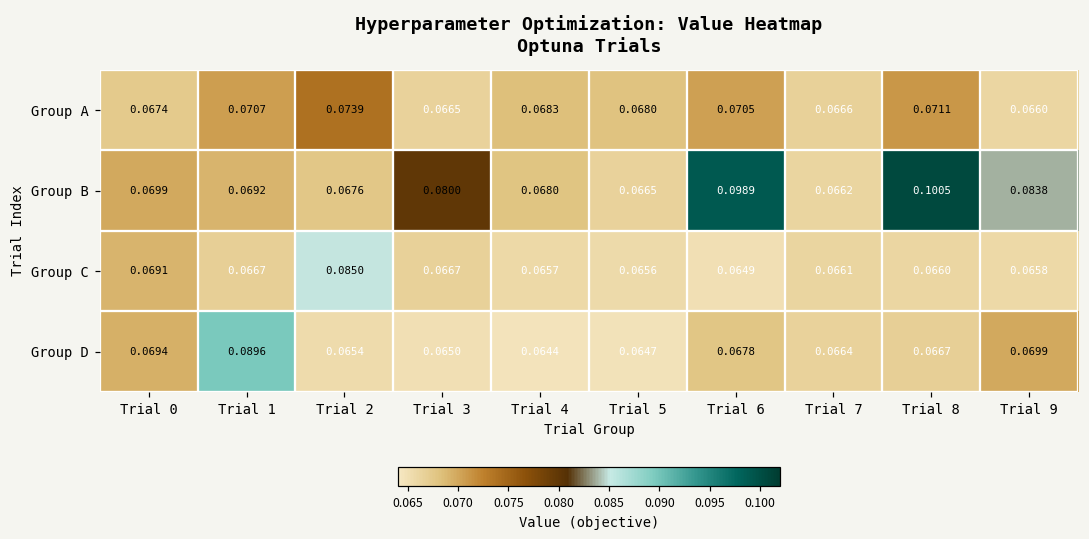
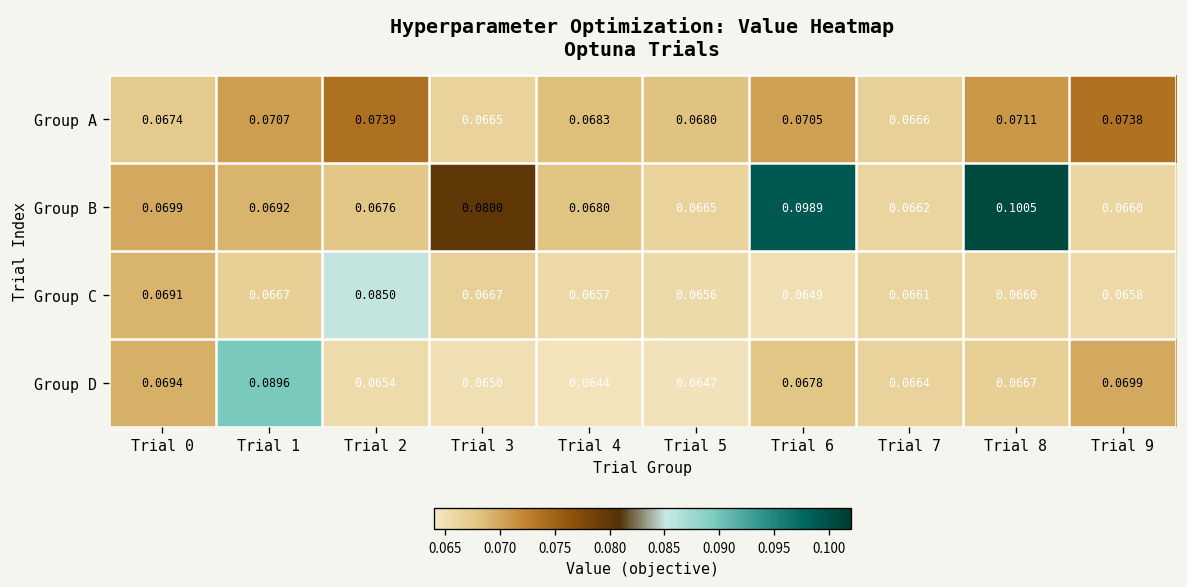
  {
    "Group A": {
      "Trial 0": 0.0674,
      "Trial 1": 0.0707,
      "Trial 2": 0.0739,
      "Trial 3": 0.0665,
      "Trial 4": 0.0683,
      "Trial 5": 0.0680,
      "Trial 6": 0.0705,
      "Trial 7": 0.0666,
      "Trial 8": 0.0711,
-     "Trial 9": 0.0660
+     "Trial 9": 0.0738
    },
    "Group B": {
      "Trial 0": 0.0699,
      "Trial 1": 0.0692,
      "Trial 2": 0.0676,
      "Trial 3": 0.0800,
      "Trial 4": 0.0680,
      "Trial 5": 0.0665,
      "Trial 6": 0.0989,
      "Trial 7": 0.0662,
      "Trial 8": 0.1005,
-     "Trial 9": 0.0838
+     "Trial 9": 0.0660
    },
    "Group C": {
      "Trial 0": 0.0691,
      "Trial 1": 0.0667,
      "Trial 2": 0.0850,
      "Trial 3": 0.0667,
      "Trial 4": 0.0657,
      "Trial 5": 0.0656,
      "Trial 6": 0.0649,
      "Trial 7": 0.0661,
      "Trial 8": 0.0660,
      "Trial 9": 0.0658
    },
    "Group D": {
      "Trial 0": 0.0694,
      "Trial 1": 0.0896,
      "Trial 2": 0.0654,
      "Trial 3": 0.0650,
      "Trial 4": 0.0644,
      "Trial 5": 0.0647,
      "Trial 6": 0.0678,
      "Trial 7": 0.0664,
      "Trial 8": 0.0667,
      "Trial 9": 0.0699
    }
  }
